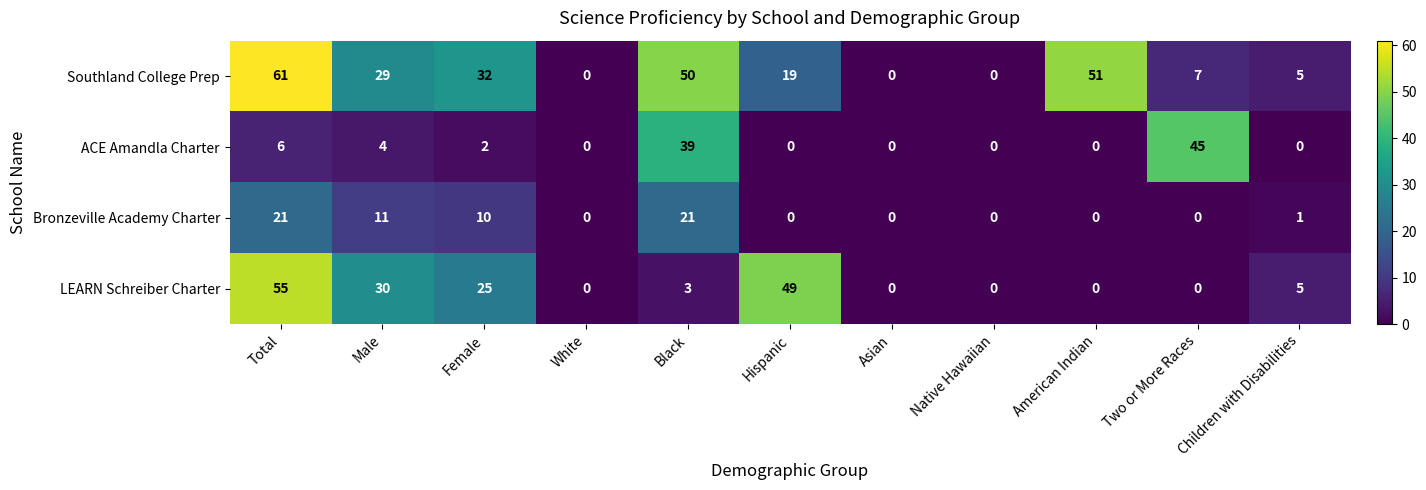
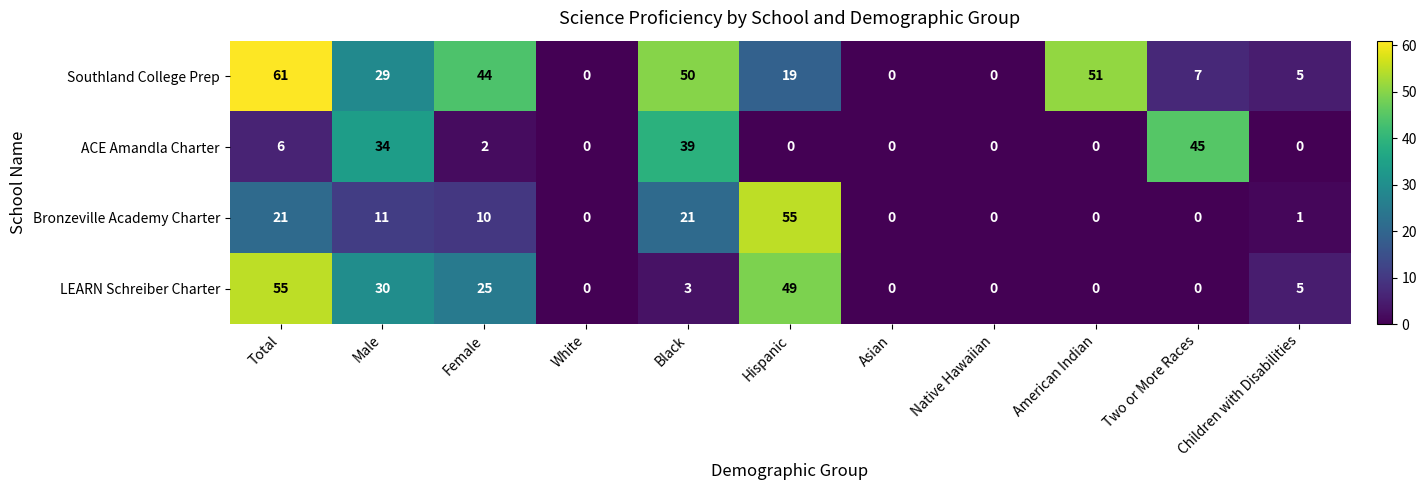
  {
    "Southland College Prep": {
      "Total": 61,
      "Male": 29,
-     "Female": 32,
+     "Female": 44,
      "White": 0,
      "Black": 50,
      "Hispanic": 19,
      "Asian": 0,
      "Native Hawaiian": 0,
      "American Indian": 51,
      "Two or More Races": 7,
      "Children with Disabilities": 5
    },
    "ACE Amandla Charter": {
      "Total": 6,
-     "Male": 4,
+     "Male": 34,
      "Female": 2,
      "White": 0,
      "Black": 39,
      "Hispanic": 0,
      "Asian": 0,
      "Native Hawaiian": 0,
      "American Indian": 0,
      "Two or More Races": 45,
      "Children with Disabilities": 0
    },
    "Bronzeville Academy Charter": {
      "Total": 21,
      "Male": 11,
      "Female": 10,
      "White": 0,
      "Black": 21,
-     "Hispanic": 0,
+     "Hispanic": 55,
      "Asian": 0,
      "Native Hawaiian": 0,
      "American Indian": 0,
      "Two or More Races": 0,
      "Children with Disabilities": 1
    },
    "LEARN Schreiber Charter": {
      "Total": 55,
      "Male": 30,
      "Female": 25,
      "White": 0,
      "Black": 3,
      "Hispanic": 49,
      "Asian": 0,
      "Native Hawaiian": 0,
      "American Indian": 0,
      "Two or More Races": 0,
      "Children with Disabilities": 5
    }
  }
